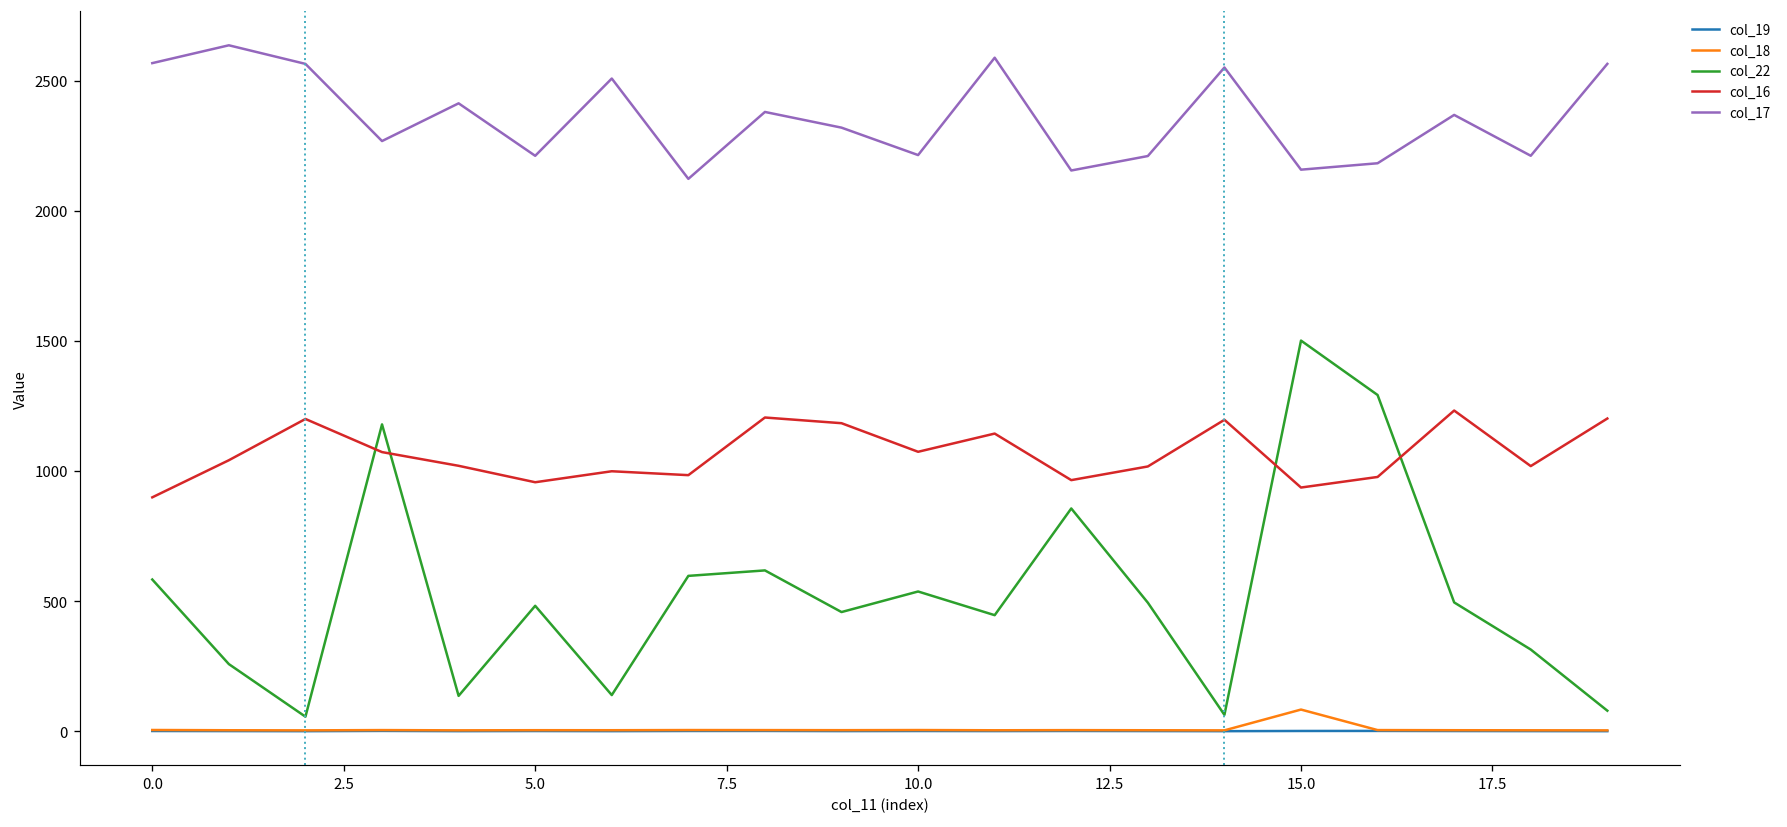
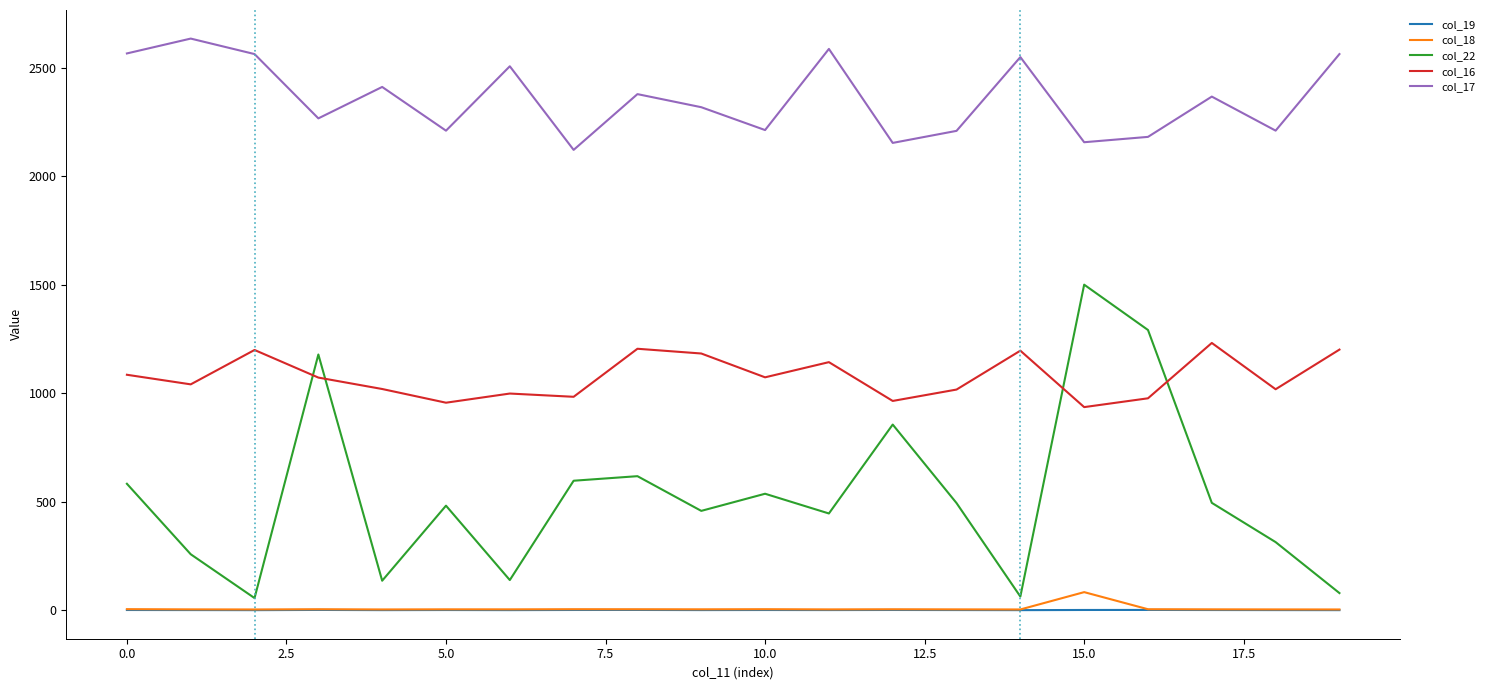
  {
    "col_19": {
      "15.0": 0
    },
    "col_18": {
      "15.0": 80
    },
    "col_22": {
      "0.0": 580,
      "5.0": 480,
      "10.0": 540,
      "15.0": 1500
    },
    "col_16": {
-     "0.0": 900,
+     "0.0": 1090,
      "5.0": 960,
      "10.0": 1070,
      "15.0": 940
    },
    "col_17": {
      "0.0": 2570,
      "5.0": 2210,
      "10.0": 2210,
      "15.0": 2160
    }
  }
